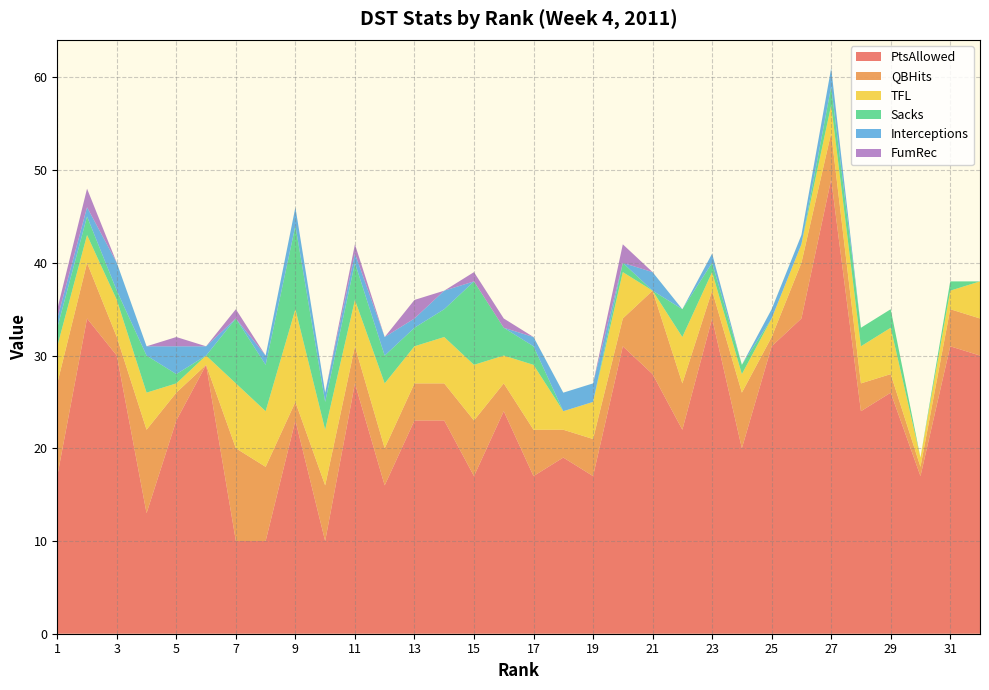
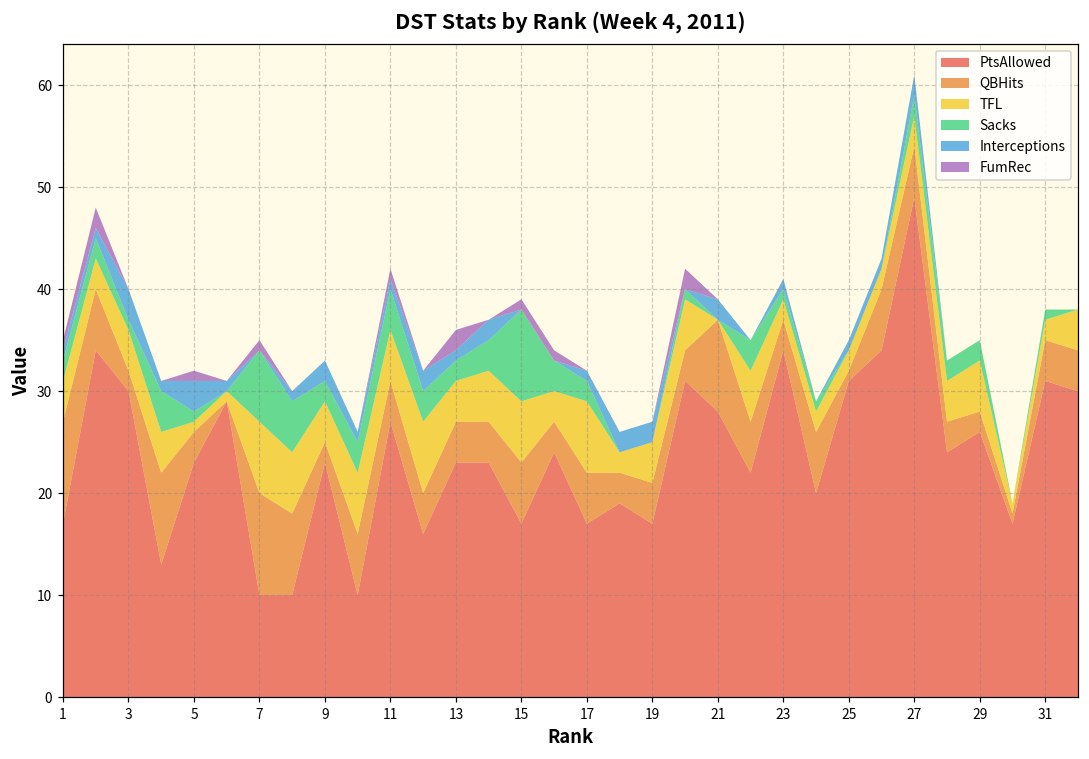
  {
    "TFL": {
      "1": 4,
      "3": 4,
      "5": 1,
      "7": 7,
-     "9": 10,
+     "9": 4,
      "11": 5,
      "13": 4,
      "15": 6,
      "17": 7,
      "23": 2,
      "27": 3,
      "29": 5,
      "31": 2
    },
    "Sacks": {
      "1": 2,
      "3": 1,
      "5": 1,
-     "9": 9,
+     "9": 2,
      "11": 4,
      "13": 2,
      "17": 2,
      "23": 1,
      "27": 2
    },
    "Interceptions": {
      "1": 1,
      "5": 3,
      "11": 1,
      "13": 1
    },
    "FumRec": {
      "1": 1,
      "5": 1,
      "7": 1,
      "11": 1,
      "13": 2,
      "15": 1
    }
  }
